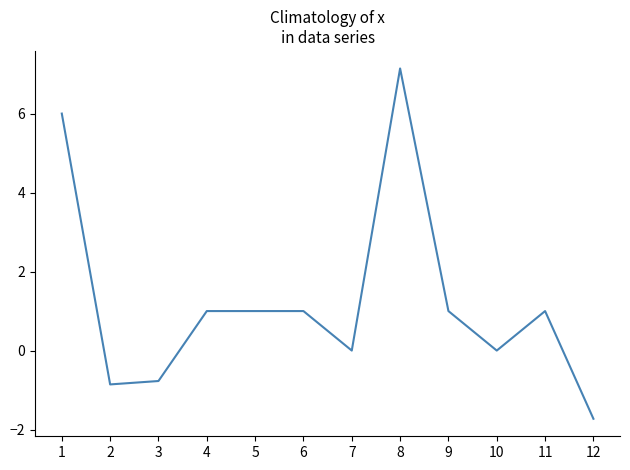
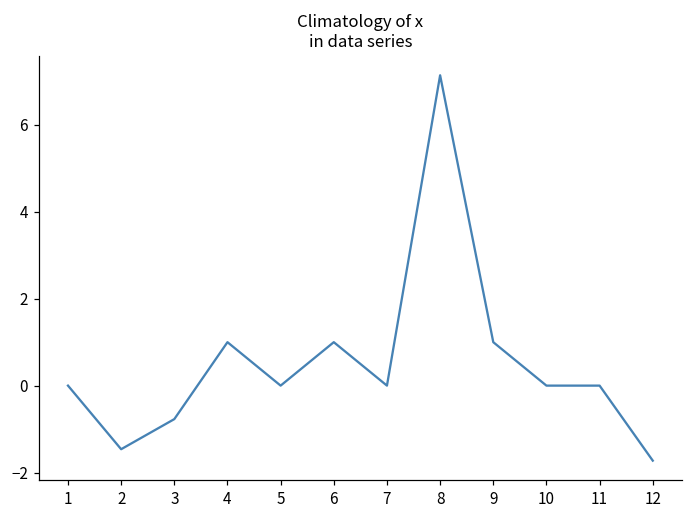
  {
-   "1": 6,
-   "2": -0.9,
+   "1": 0,
+   "2": -1.5,
    "3": -0.8,
    "4": 1.0,
-   "5": 1,
+   "5": 0,
    "6": 1.0,
    "7": 0.0,
    "8": 7.1,
    "9": 1.0,
    "10": 0.0,
-   "11": 1,
+   "11": 0,
    "12": -1.7
  }
